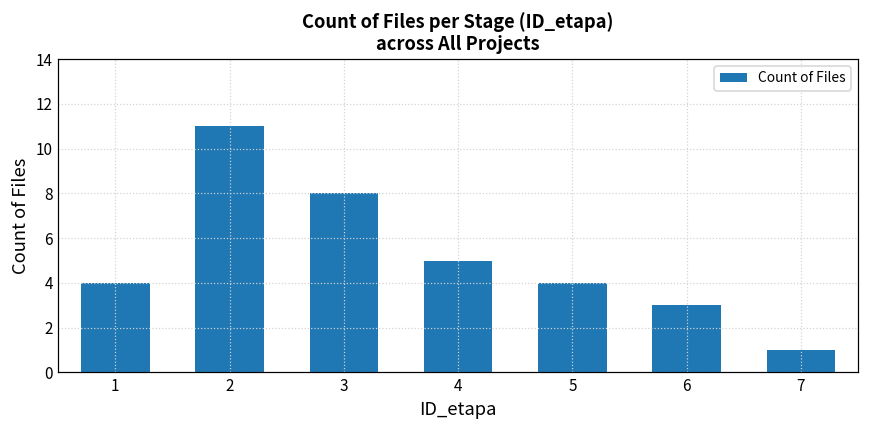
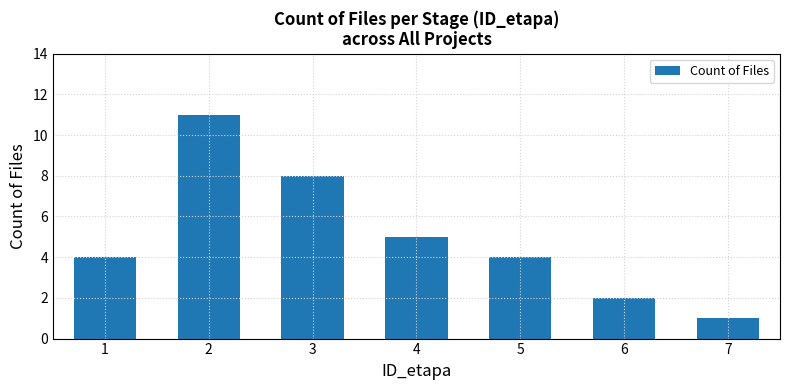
  {
    "1": 4,
    "2": 11,
    "3": 8,
    "4": 5,
    "5": 4,
-   "6": 3,
+   "6": 2,
    "7": 1
  }
